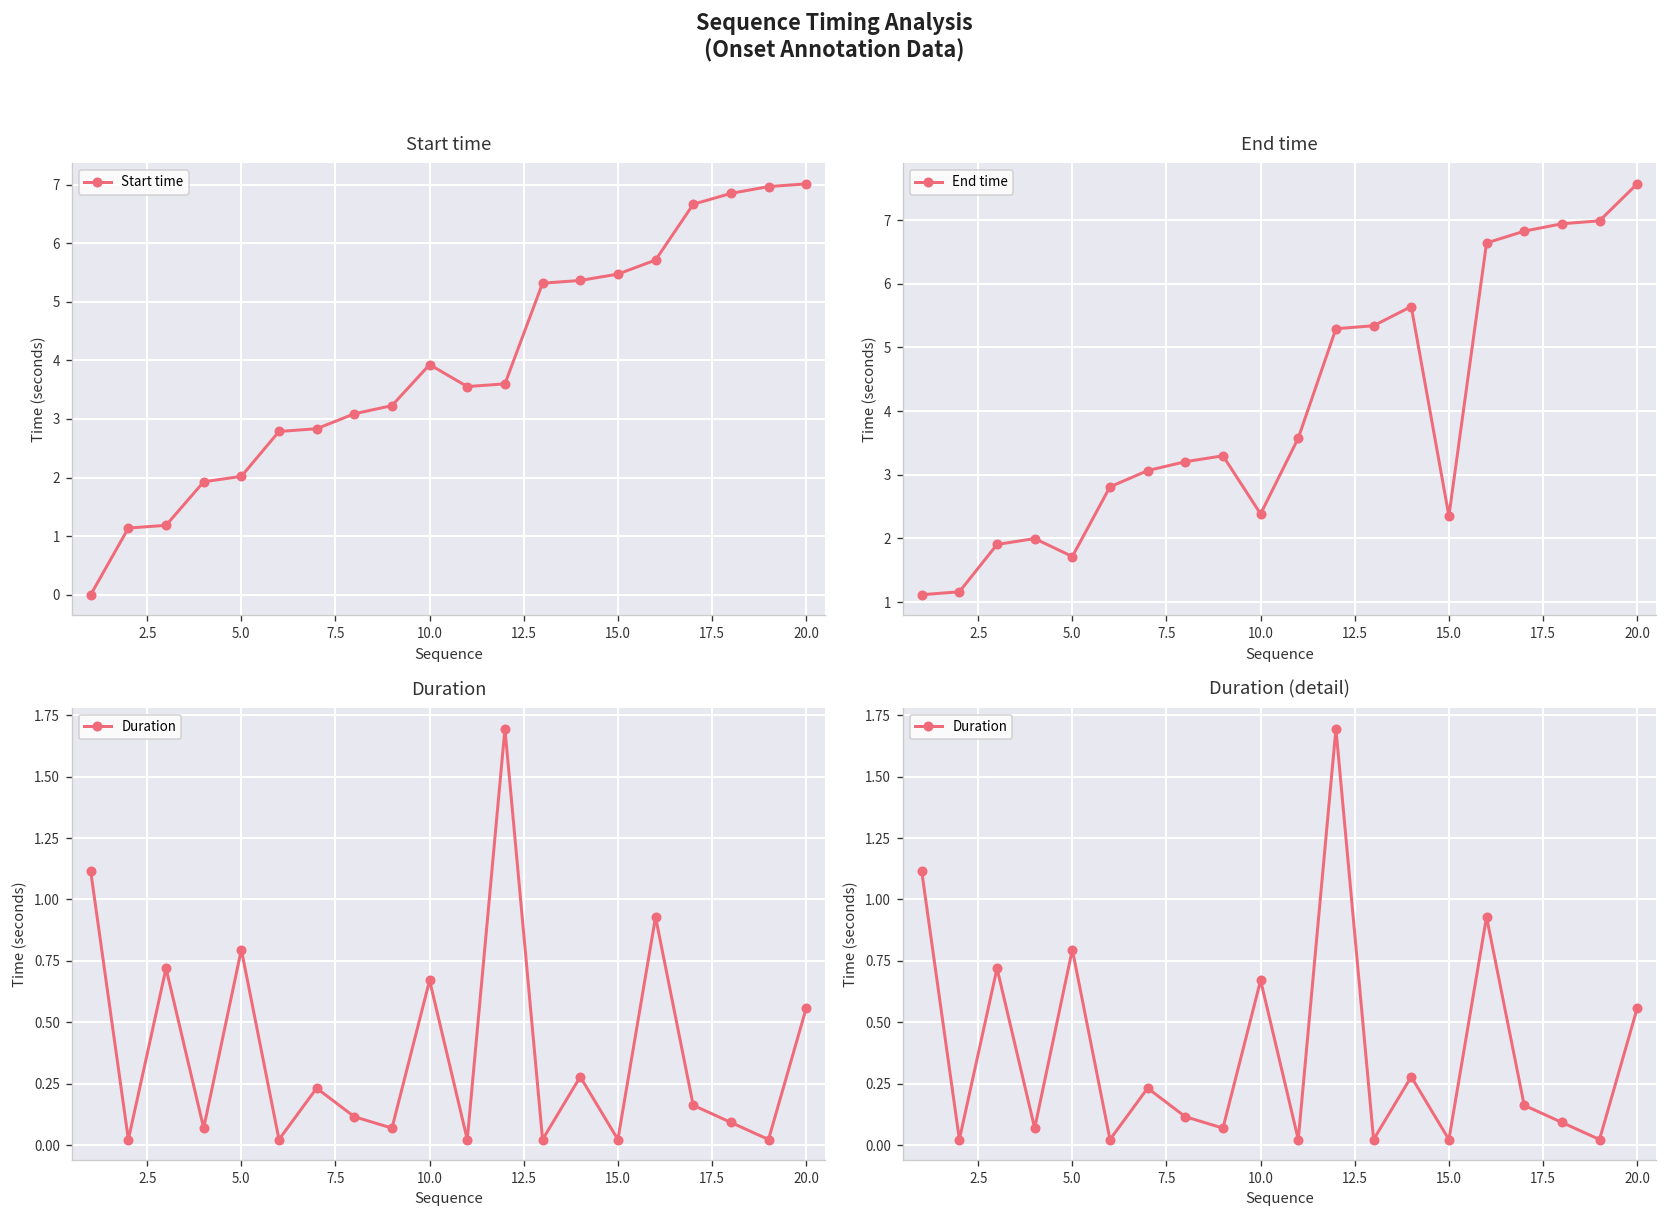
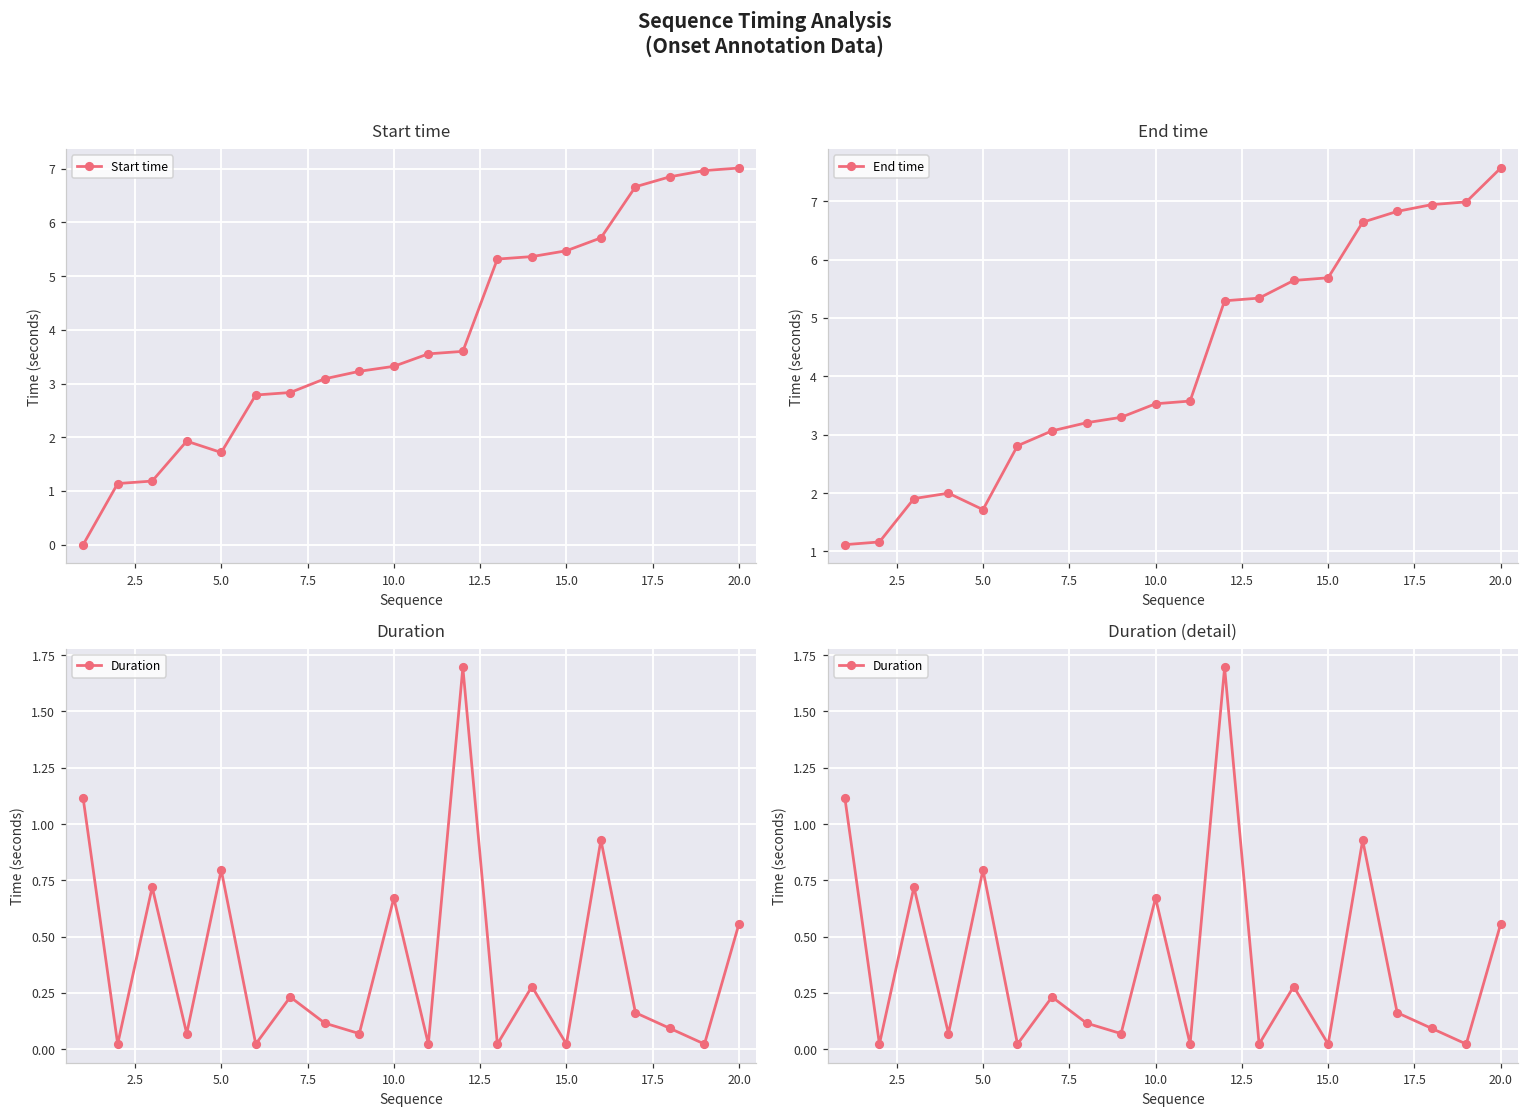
  {
    "Start time": {
-     "5.0": 2.0,
-     "10.0": 3.9,
+     "5.0": 1.7,
+     "10.0": 3.3,
      "15.0": 5.5,
      "20.0": 7.0
    },
    "End time": {
      "5.0": 1.7,
-     "10.0": 2.4,
-     "15.0": 2.4,
+     "10.0": 3.5,
+     "15.0": 5.7,
      "20.0": 7.6
    },
    "Duration": {
      "5.0": 0.80,
      "10.0": 0.67,
      "15.0": 0.02,
      "20.0": 0.56
    },
    "Duration (detail)": {
      "5.0": 0.80,
      "10.0": 0.67,
      "15.0": 0.02,
      "20.0": 0.56
    }
  }
